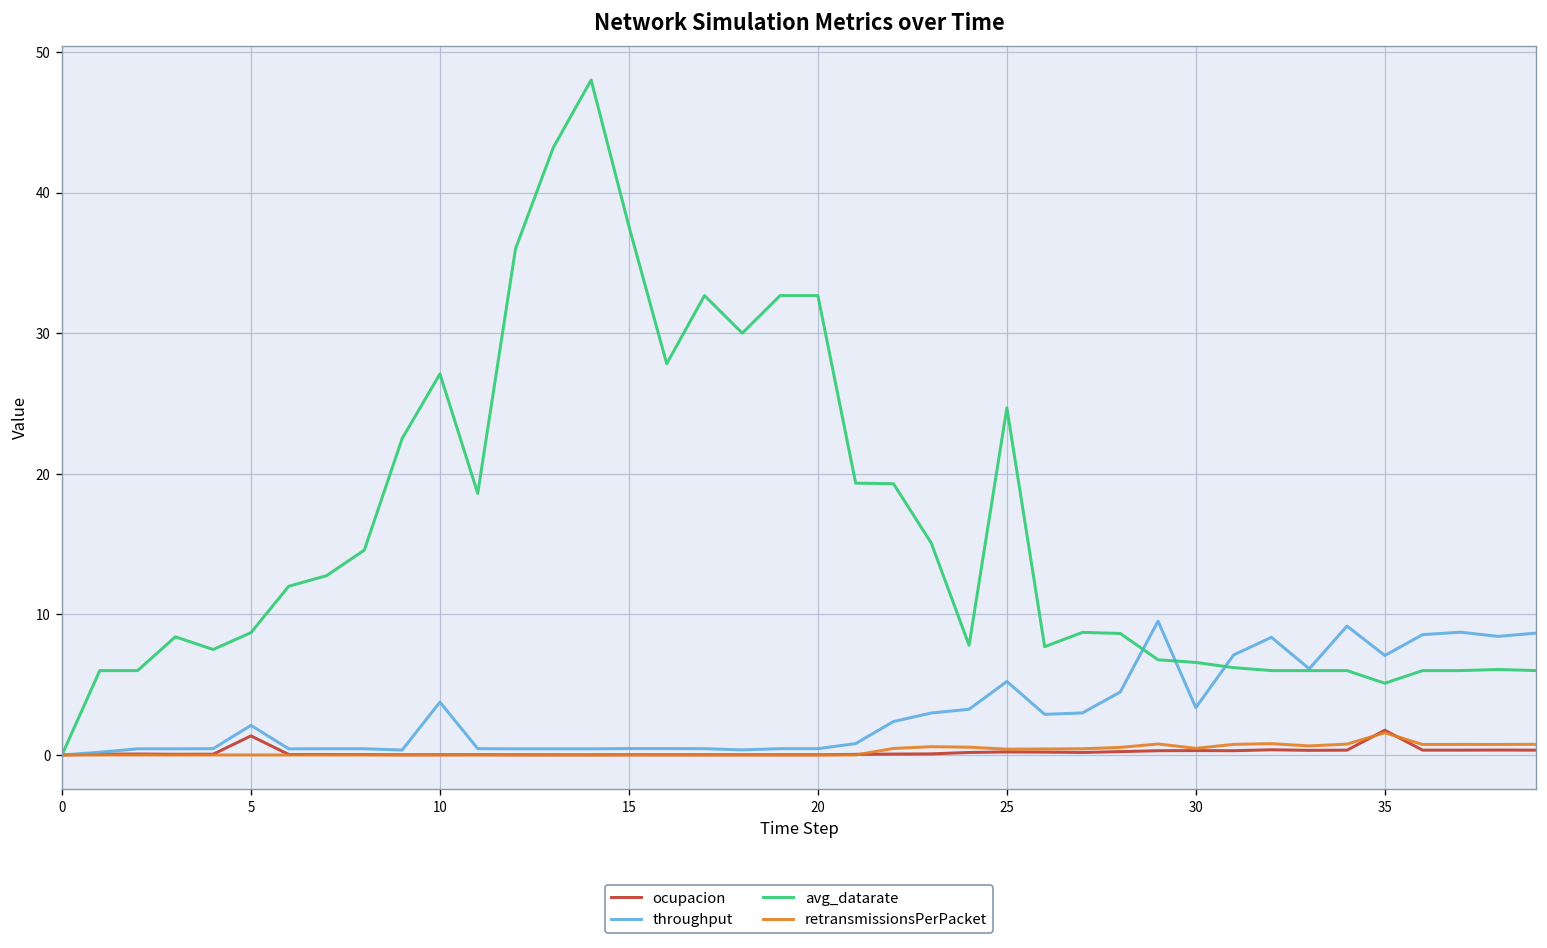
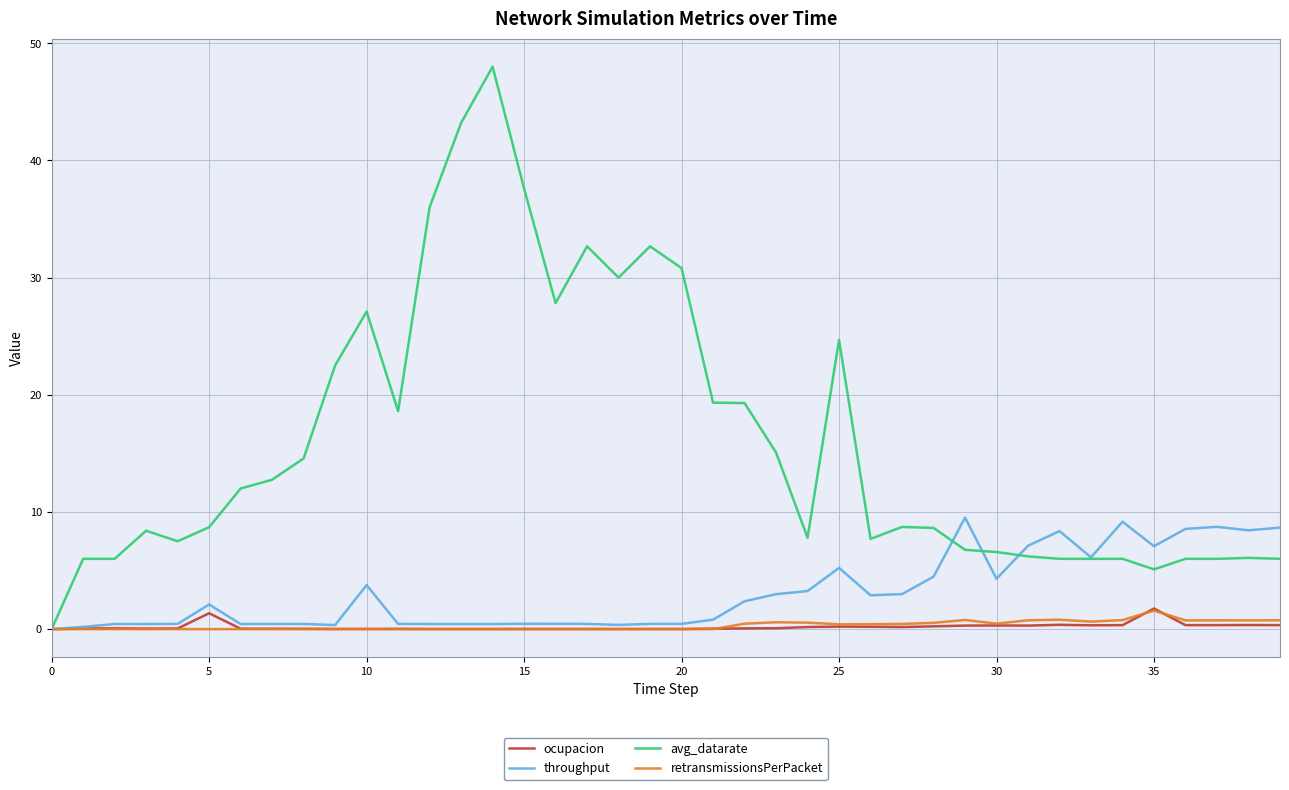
  {
    "ocupacion": {
      "5": 1.4
    },
    "throughput": {
      "5": 2.1,
      "10": 3.8,
      "15": 0.5,
      "20": 0.4,
      "25": 5.2,
-     "30": 3.4,
+     "30": 4.3,
      "35": 7.1
    },
    "avg_datarate": {
      "5": 8.7,
      "10": 27.1,
      "15": 37.6,
-     "20": 32.7,
+     "20": 30.8,
      "25": 24.7,
      "30": 6.6,
      "35": 5.1
    },
    "retransmissionsPerPacket": {
      "5": 0.0
    }
  }
